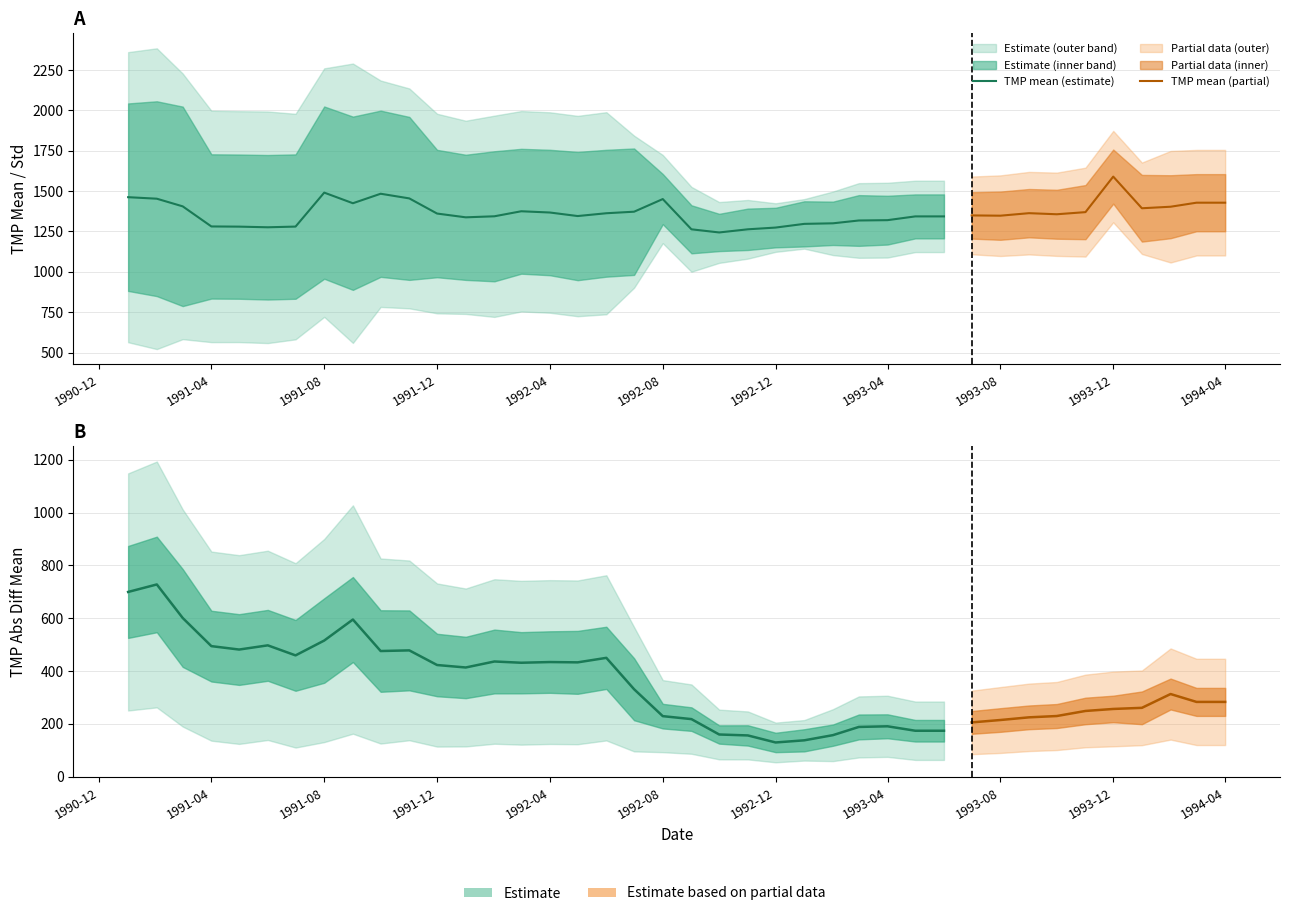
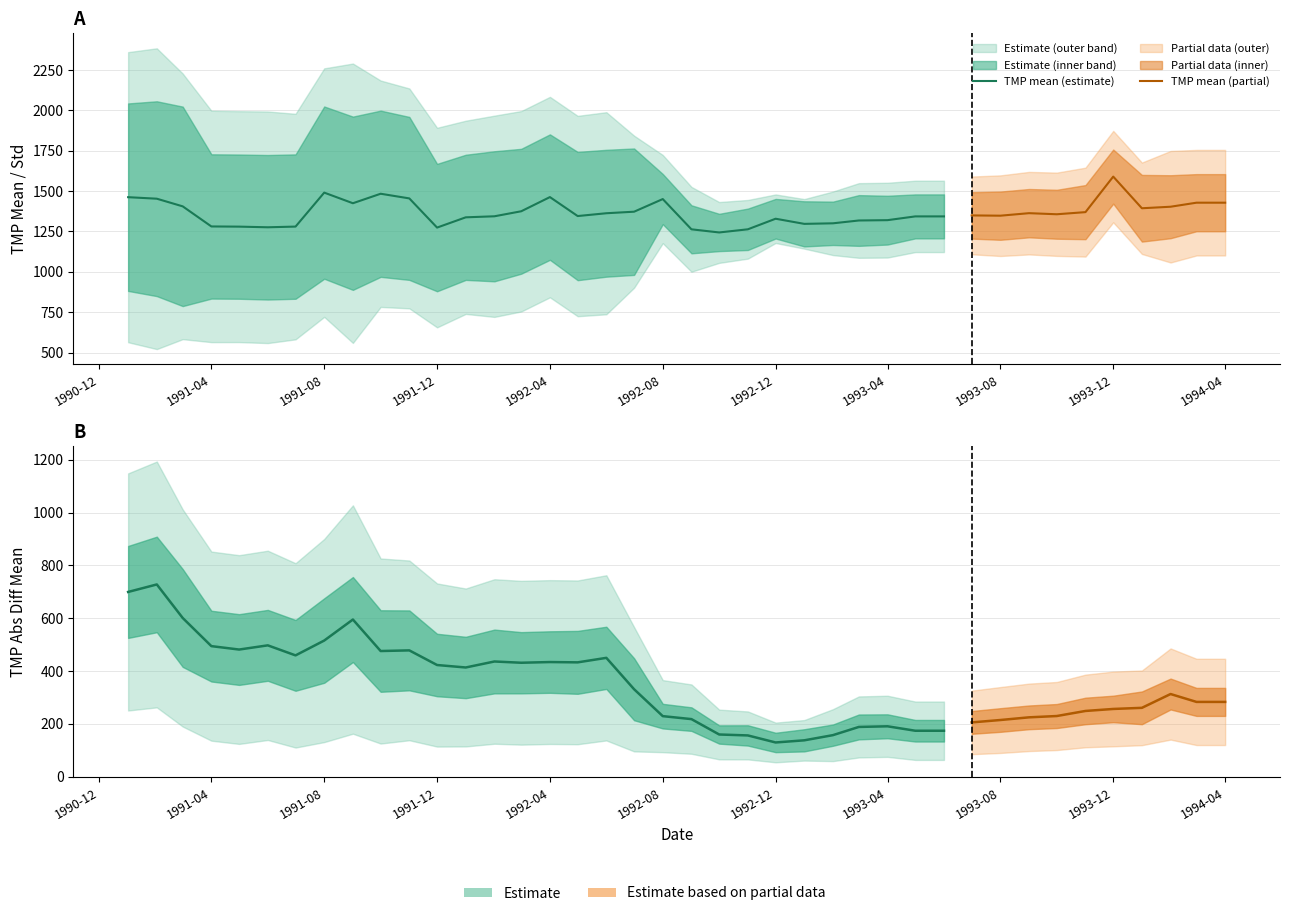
  {
    "A": {
      "TMP mean (estimate)": {
        "1991-04": 1280,
        "1991-08": 1490,
-       "1991-12": 1360,
-       "1992-04": 1370,
+       "1991-12": 1270,
+       "1992-04": 1460,
        "1992-08": 1450,
-       "1992-12": 1270,
+       "1992-12": 1330,
        "1993-04": 1320
      },
      "TMP mean (partial)": {
        "1993-08": 1350,
        "1993-12": 1590,
        "1994-04": 1430
      }
    }
  }
